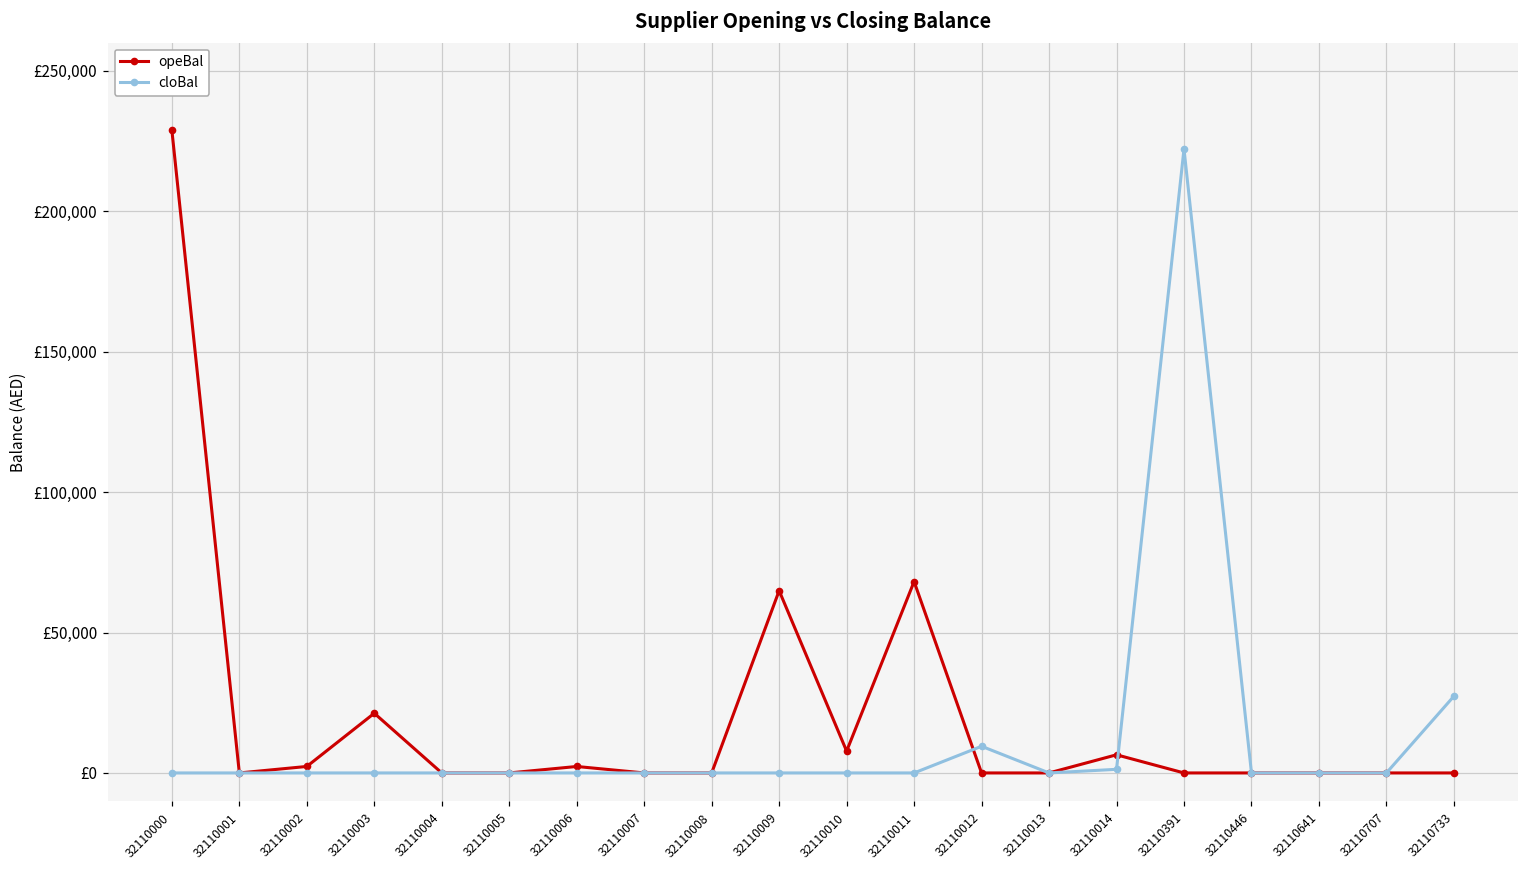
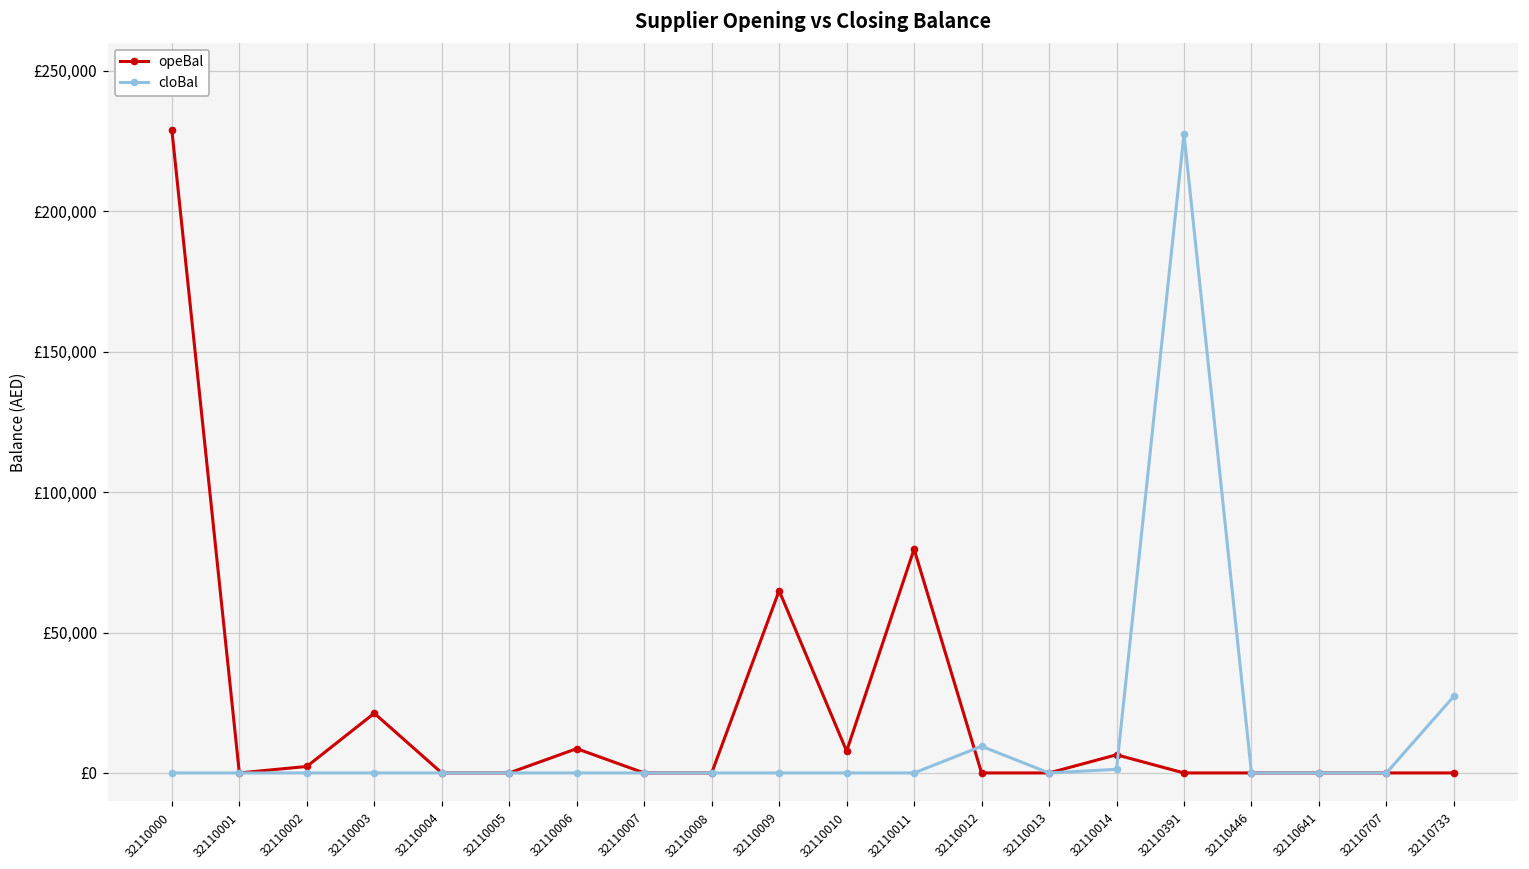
  {
    "opeBal": {
      "32110000": "£229,000",
      "32110002": "£2,000",
      "32110003": "£21,000",
-     "32110006": "£2,000",
+     "32110006": "£9,000",
      "32110009": "£65,000",
      "32110010": "£8,000",
-     "32110011": "£68,000",
+     "32110011": "£80,000",
      "32110012": "£0",
      "32110014": "£6,000",
      "32110391": "£0",
      "32110733": "£0"
    },
    "cloBal": {
      "32110000": "£0",
      "32110002": "£0",
      "32110003": "£0",
      "32110006": "£0",
      "32110009": "£0",
      "32110010": "£0",
      "32110011": "£0",
      "32110012": "£9,000",
      "32110014": "£1,000",
-     "32110391": "£222,000",
+     "32110391": "£228,000",
      "32110733": "£27,000"
    }
  }
